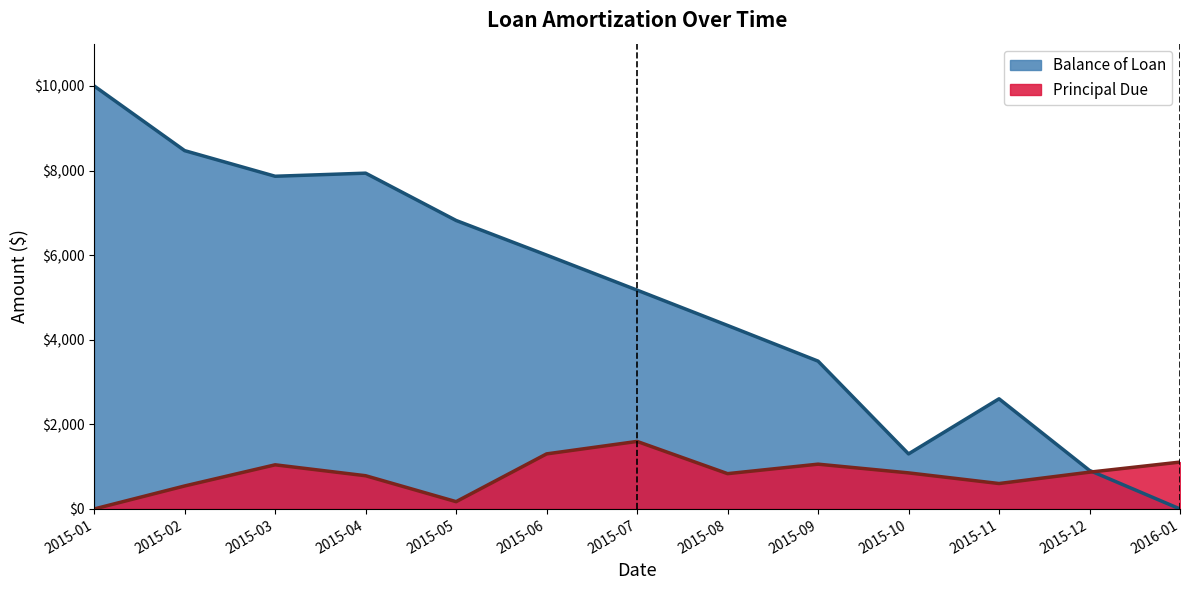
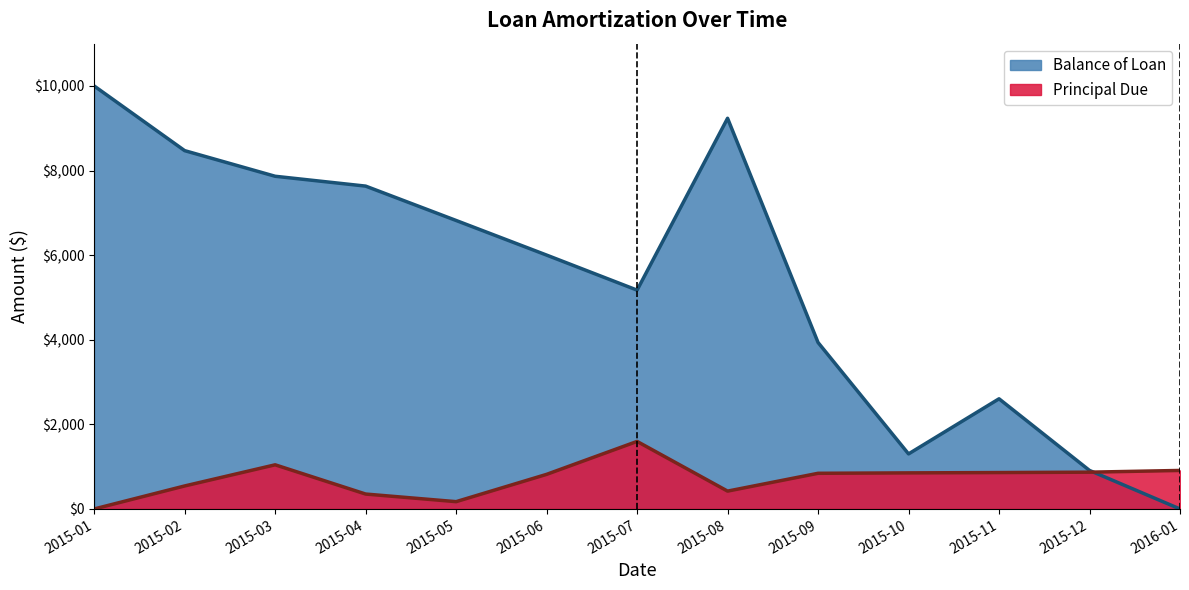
  {
    "Balance of Loan": {
      "2015-01": "$10,000",
      "2015-02": "$8,500",
      "2015-03": "$7,900",
-     "2015-04": "$7,900",
+     "2015-04": "$7,600",
      "2015-05": "$6,800",
      "2015-06": "$6,000",
      "2015-07": "$5,200",
-     "2015-08": "$4,300",
-     "2015-09": "$3,500",
+     "2015-08": "$9,200",
+     "2015-09": "$3,900",
      "2015-10": "$1,300",
      "2015-11": "$2,600",
      "2016-01": "$0"
    },
    "Principal Due": {
      "2015-01": "$0",
      "2015-02": "$500",
      "2015-03": "$1,000",
-     "2015-04": "$800",
+     "2015-04": "$400",
      "2015-05": "$200",
-     "2015-06": "$1,300",
+     "2015-06": "$800",
      "2015-07": "$1,600",
-     "2015-08": "$800",
-     "2015-09": "$1,100",
+     "2015-08": "$400",
+     "2015-09": "$800",
      "2015-10": "$900",
-     "2015-11": "$600",
-     "2016-01": "$1,100"
+     "2015-11": "$900",
+     "2016-01": "$900"
    }
  }
